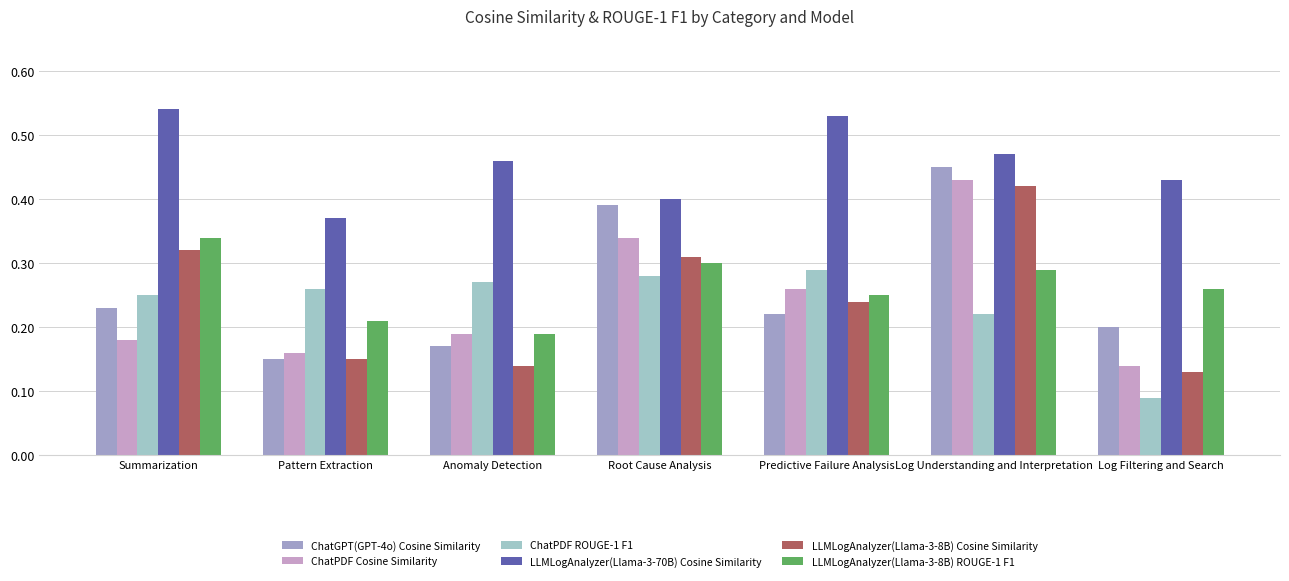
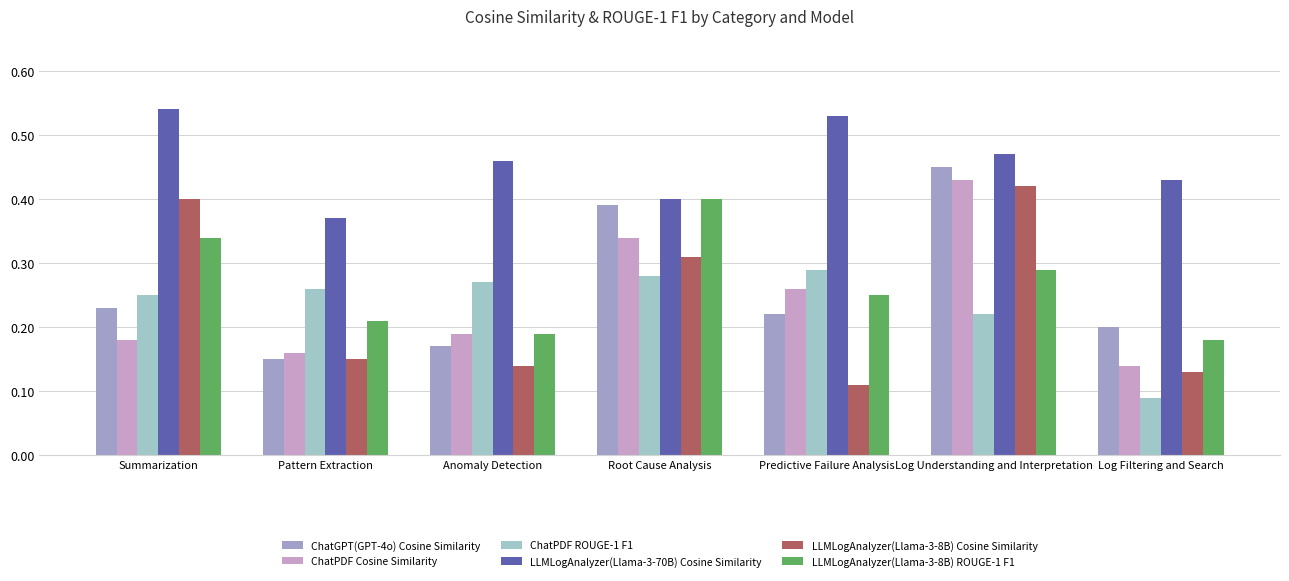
  {
    "LLMLogAnalyzer(Llama-3-70B) Cosine Similarity": {
      "Summarization": 0.54,
      "Pattern Extraction": 0.37,
      "Anomaly Detection": 0.46,
      "Root Cause Analysis": 0.40,
      "Predictive Failure Analysis": 0.53,
      "Log Understanding and Interpretation": 0.47,
      "Log Filtering and Search": 0.43
    },
    "LLMLogAnalyzer(Llama-3-8B) Cosine Similarity": {
-     "Summarization": 0.32,
+     "Summarization": 0.40,
      "Pattern Extraction": 0.15,
      "Anomaly Detection": 0.14,
      "Root Cause Analysis": 0.31,
-     "Predictive Failure Analysis": 0.24,
+     "Predictive Failure Analysis": 0.11,
      "Log Understanding and Interpretation": 0.42,
      "Log Filtering and Search": 0.13
    },
    "LLMLogAnalyzer(Llama-3-8B) ROUGE-1 F1": {
      "Summarization": 0.34,
      "Pattern Extraction": 0.21,
      "Anomaly Detection": 0.19,
-     "Root Cause Analysis": 0.3,
+     "Root Cause Analysis": 0.4,
      "Predictive Failure Analysis": 0.25,
      "Log Understanding and Interpretation": 0.29,
-     "Log Filtering and Search": 0.26
+     "Log Filtering and Search": 0.18
    }
  }
